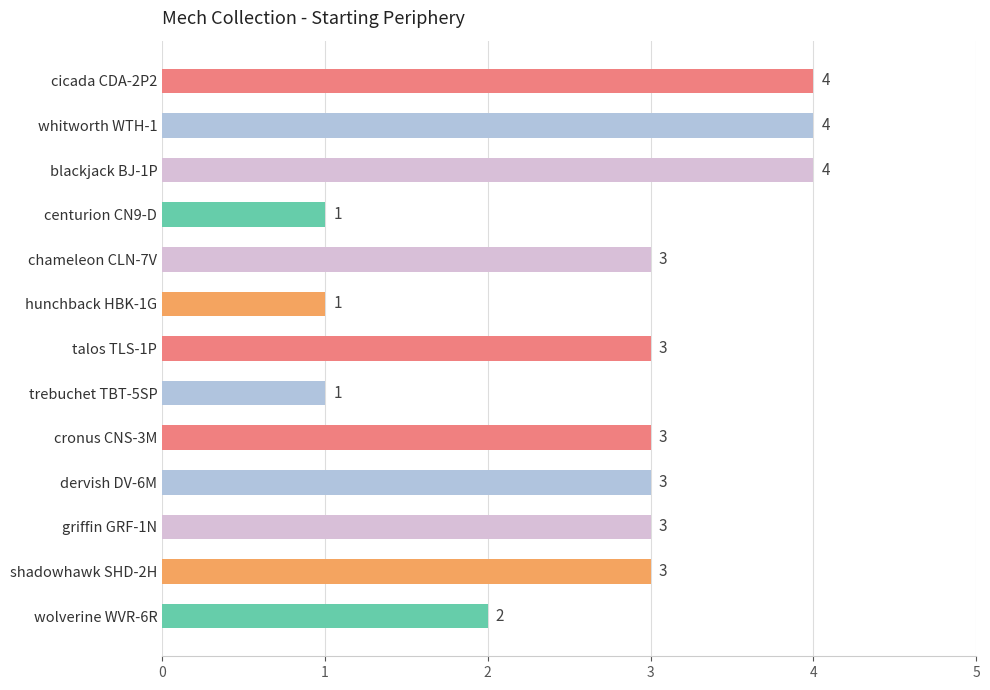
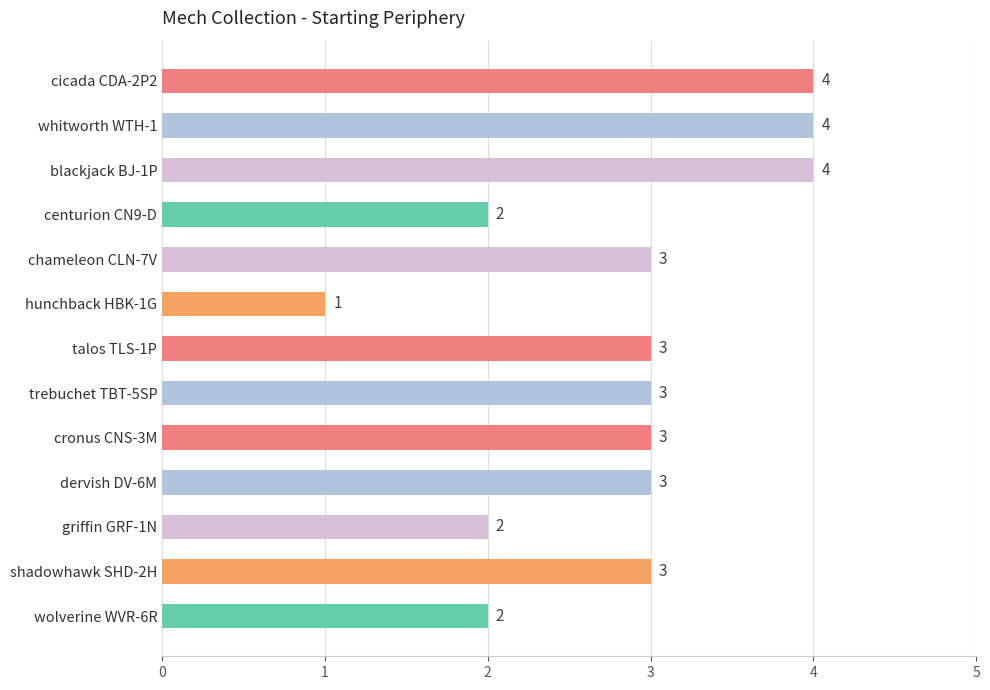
  {
    "cicada CDA-2P2": 4,
    "whitworth WTH-1": 4,
    "blackjack BJ-1P": 4,
-   "centurion CN9-D": 1,
+   "centurion CN9-D": 2,
    "chameleon CLN-7V": 3,
    "hunchback HBK-1G": 1,
    "talos TLS-1P": 3,
-   "trebuchet TBT-5SP": 1,
+   "trebuchet TBT-5SP": 3,
    "cronus CNS-3M": 3,
    "dervish DV-6M": 3,
-   "griffin GRF-1N": 3,
+   "griffin GRF-1N": 2,
    "shadowhawk SHD-2H": 3,
    "wolverine WVR-6R": 2
  }
